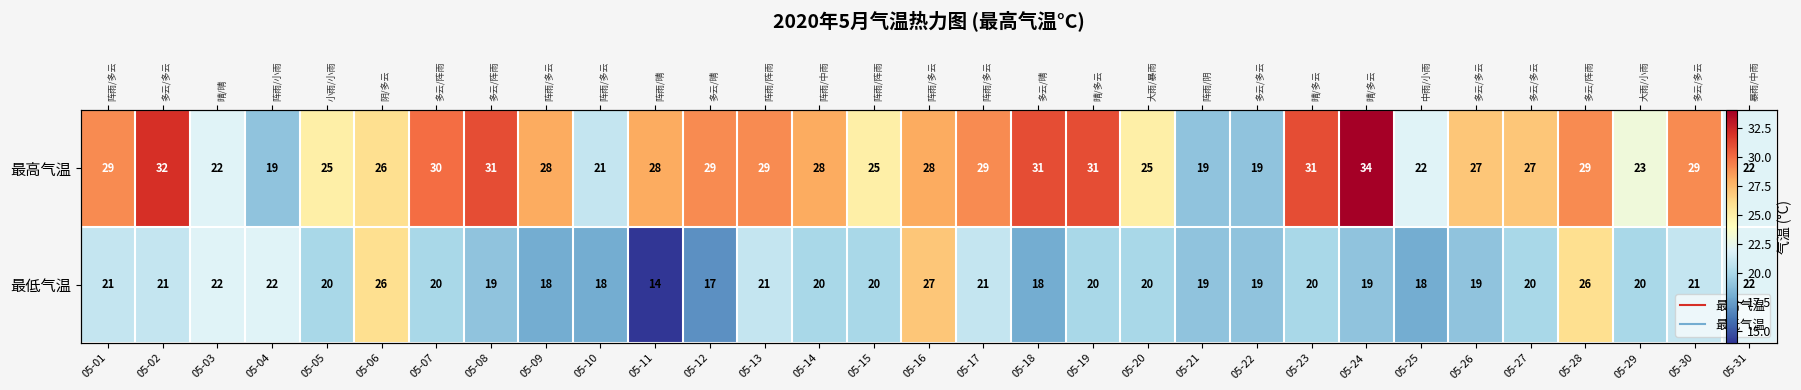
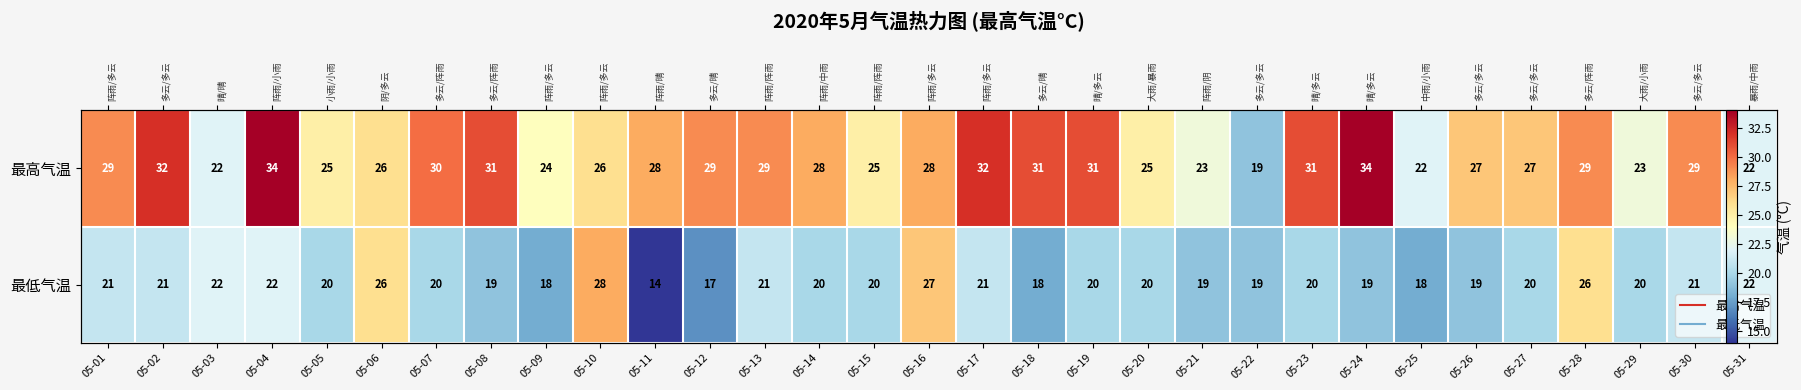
  {
    "最高气温": {
      "05-01": 29,
      "05-02": 32,
      "05-03": 22,
-     "05-04": 19,
+     "05-04": 34,
      "05-05": 25,
      "05-06": 26,
      "05-07": 30,
      "05-08": 31,
-     "05-09": 28,
-     "05-10": 21,
+     "05-09": 24,
+     "05-10": 26,
      "05-11": 28,
      "05-12": 29,
      "05-13": 29,
      "05-14": 28,
      "05-15": 25,
      "05-16": 28,
-     "05-17": 29,
+     "05-17": 32,
      "05-18": 31,
      "05-19": 31,
      "05-20": 25,
-     "05-21": 19,
+     "05-21": 23,
      "05-22": 19,
      "05-23": 31,
      "05-24": 34,
      "05-25": 22,
      "05-26": 27,
      "05-27": 27,
      "05-28": 29,
      "05-29": 23,
      "05-30": 29,
      "05-31": 22
    },
    "最低气温": {
      "05-01": 21,
      "05-02": 21,
      "05-03": 22,
      "05-04": 22,
      "05-05": 20,
      "05-06": 26,
      "05-07": 20,
      "05-08": 19,
      "05-09": 18,
-     "05-10": 18,
+     "05-10": 28,
      "05-11": 14,
      "05-12": 17,
      "05-13": 21,
      "05-14": 20,
      "05-15": 20,
      "05-16": 27,
      "05-17": 21,
      "05-18": 18,
      "05-19": 20,
      "05-20": 20,
      "05-21": 19,
      "05-22": 19,
      "05-23": 20,
      "05-24": 19,
      "05-25": 18,
      "05-26": 19,
      "05-27": 20,
      "05-28": 26,
      "05-29": 20,
      "05-30": 21,
      "05-31": 22
    }
  }
